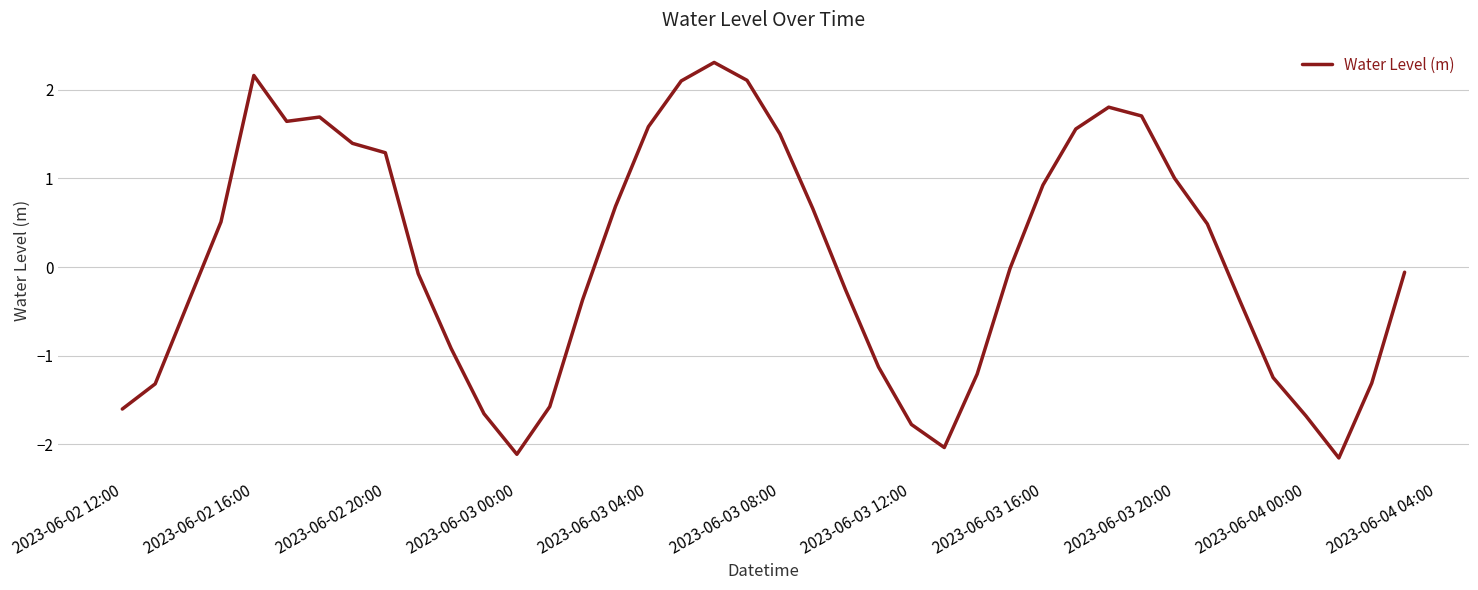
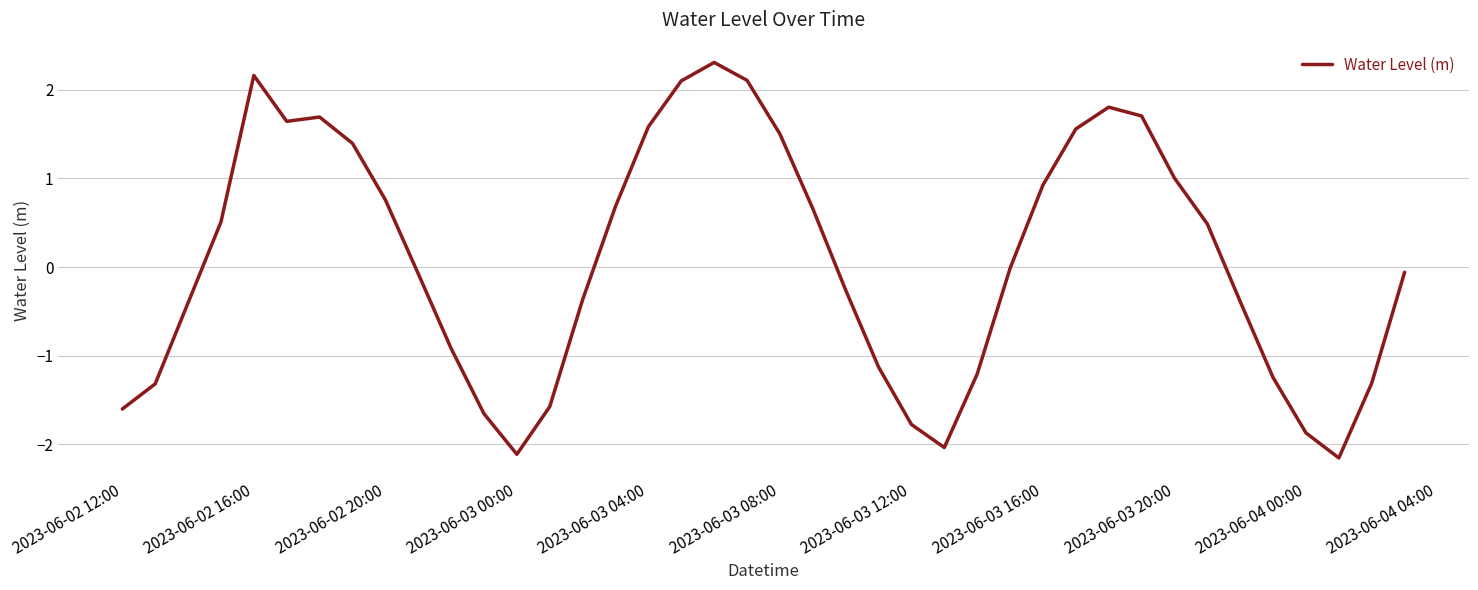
  {
    "2023-06-02 12:00": -1.6,
    "2023-06-02 16:00": 2.2,
-   "2023-06-02 20:00": 1.3,
+   "2023-06-02 20:00": 0.8,
    "2023-06-03 00:00": -2.1,
    "2023-06-03 04:00": 1.6,
    "2023-06-03 08:00": 1.5,
    "2023-06-03 12:00": -1.8,
    "2023-06-03 16:00": 0.9,
    "2023-06-03 20:00": 1.0,
-   "2023-06-04 00:00": -1.7
+   "2023-06-04 00:00": -1.9
  }
